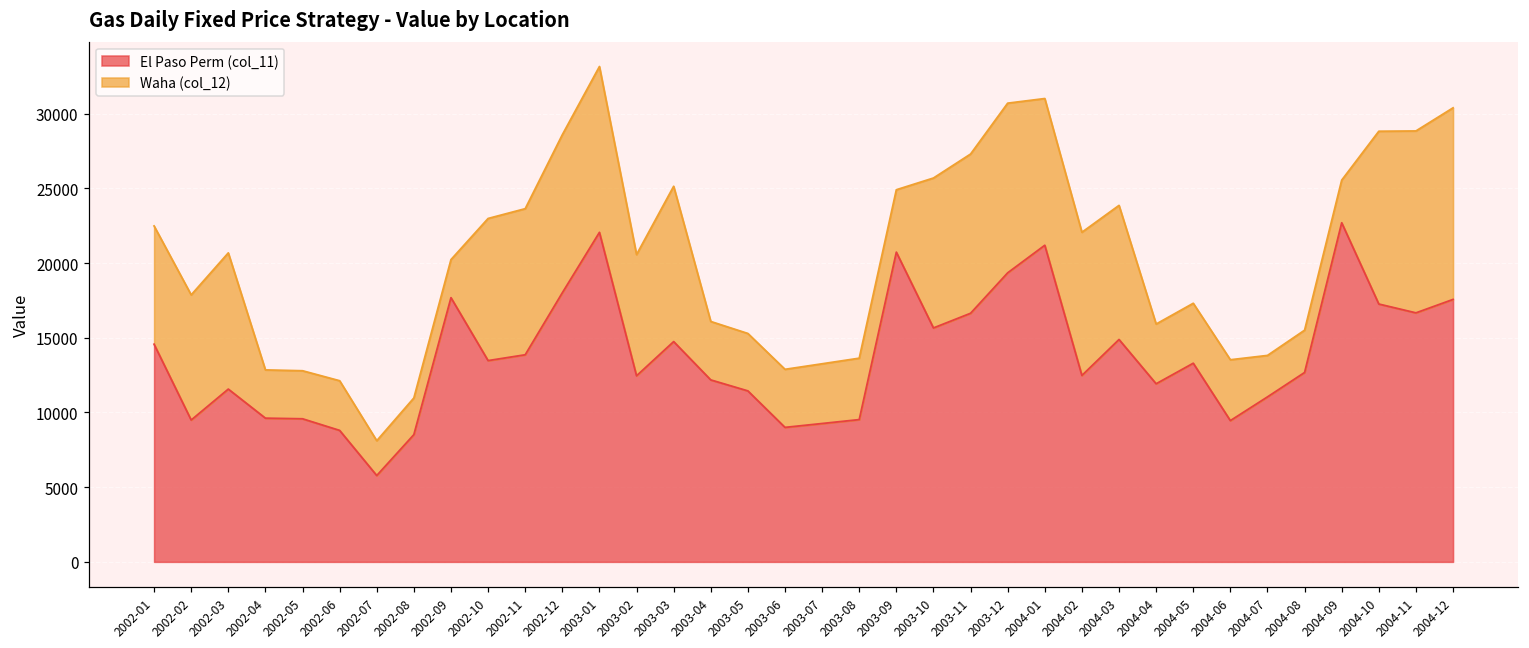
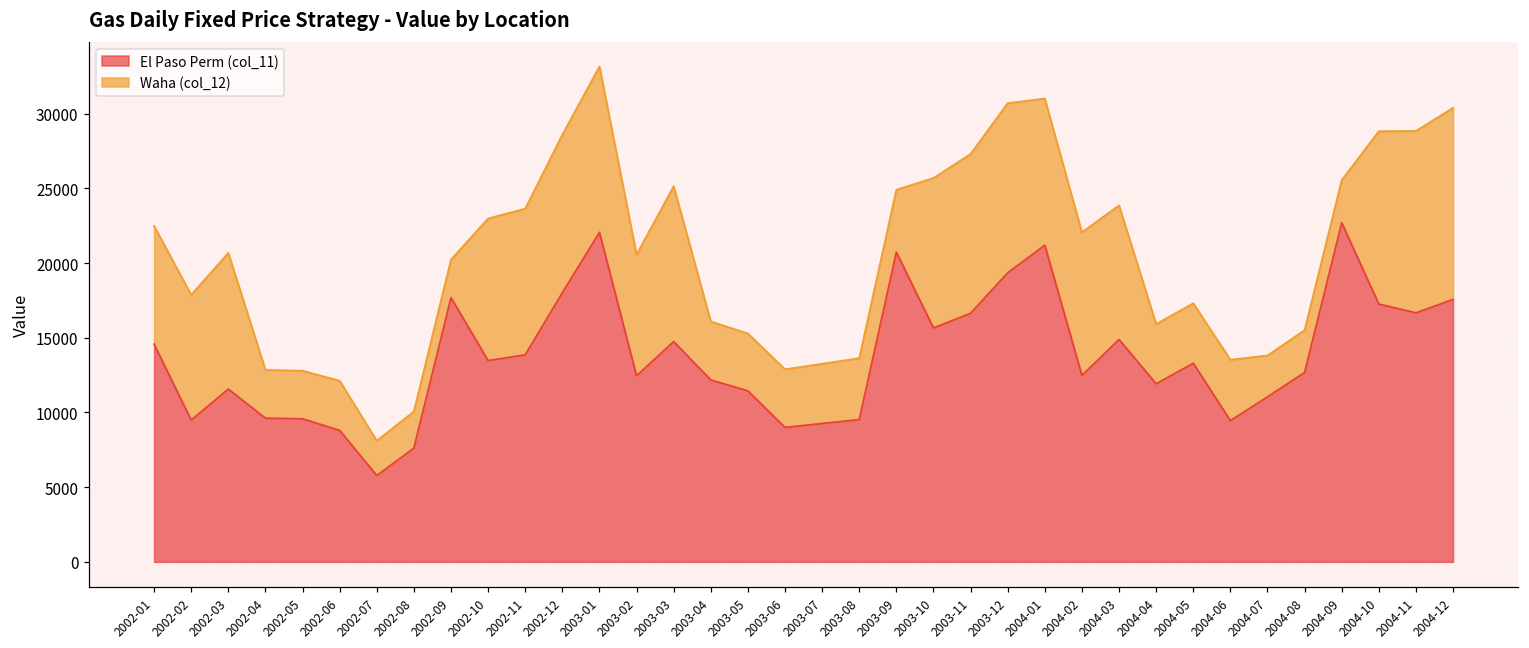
  {
    "El Paso Perm (col_11)": {
      "2002-01": 14600,
      "2002-02": 9500,
      "2002-03": 11600,
      "2002-04": 9600,
      "2002-05": 9600,
      "2002-06": 8800,
      "2002-07": 5800,
-     "2002-08": 8500,
+     "2002-08": 7600,
      "2002-09": 17700,
      "2002-10": 13500,
      "2002-11": 13900,
      "2002-12": 18000,
      "2003-01": 22100,
      "2003-02": 12500,
      "2003-03": 14700,
      "2003-04": 12200,
      "2003-05": 11400,
      "2003-06": 9000,
      "2003-07": 9300,
      "2003-08": 9500,
      "2003-09": 20700,
      "2003-10": 15700,
      "2003-11": 16600,
      "2003-12": 19300,
      "2004-01": 21200,
      "2004-02": 12500,
      "2004-03": 14900,
      "2004-04": 11900,
      "2004-05": 13300,
      "2004-06": 9500,
      "2004-07": 11000,
      "2004-08": 12700,
      "2004-09": 22700,
      "2004-10": 17300,
      "2004-11": 16700,
      "2004-12": 17600
    },
    "Waha (col_12)": {
      "2002-01": 7900,
      "2002-02": 8400,
      "2002-03": 9100,
      "2002-04": 3200,
      "2002-05": 3200,
      "2002-06": 3300,
      "2002-07": 2300,
      "2002-08": 2500,
      "2002-09": 2500,
      "2002-10": 9500,
      "2002-11": 9800,
      "2002-12": 10600,
      "2003-01": 11100,
      "2003-02": 8100,
      "2003-03": 10400,
      "2003-04": 3900,
      "2003-05": 3800,
      "2003-06": 3900,
      "2003-07": 4000,
      "2003-08": 4100,
      "2003-09": 4200,
      "2003-10": 10000,
      "2003-11": 10700,
      "2003-12": 11400,
      "2004-01": 9800,
      "2004-02": 9600,
      "2004-03": 9000,
      "2004-04": 4000,
      "2004-05": 4000,
      "2004-06": 4100,
      "2004-07": 2800,
      "2004-08": 2800,
      "2004-09": 2900,
      "2004-10": 11600,
      "2004-11": 12200,
      "2004-12": 12800
    }
  }
